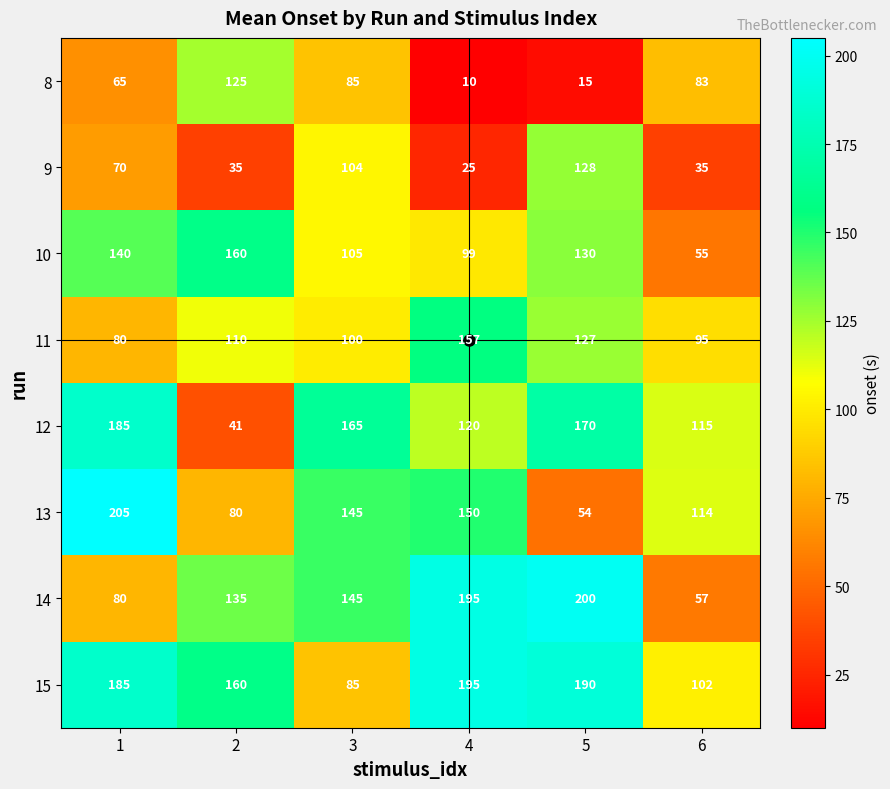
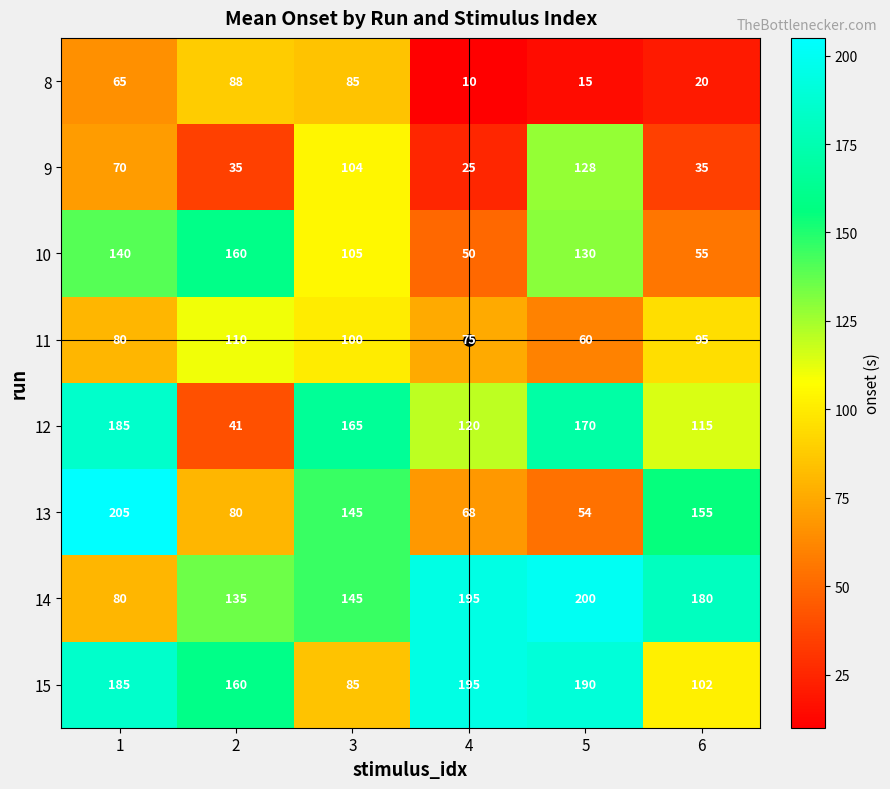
  {
    "8": {
      "1": 65,
-     "2": 125,
+     "2": 88,
      "3": 85,
      "4": 10,
      "5": 15,
-     "6": 83
+     "6": 20
    },
    "9": {
      "1": 70,
      "2": 35,
      "3": 104,
      "4": 25,
      "5": 128,
      "6": 35
    },
    "10": {
      "1": 140,
      "2": 160,
      "3": 105,
-     "4": 99,
+     "4": 50,
      "5": 130,
      "6": 55
    },
    "11": {
      "1": 80,
      "2": 110,
      "3": 100,
-     "4": 157,
-     "5": 127,
+     "4": 75,
+     "5": 60,
      "6": 95
    },
    "12": {
      "1": 185,
      "2": 41,
      "3": 165,
      "4": 120,
      "5": 170,
      "6": 115
    },
    "13": {
      "1": 205,
      "2": 80,
      "3": 145,
-     "4": 150,
+     "4": 68,
      "5": 54,
-     "6": 114
+     "6": 155
    },
    "14": {
      "1": 80,
      "2": 135,
      "3": 145,
      "4": 195,
      "5": 200,
-     "6": 57
+     "6": 180
    },
    "15": {
      "1": 185,
      "2": 160,
      "3": 85,
      "4": 195,
      "5": 190,
      "6": 102
    }
  }
